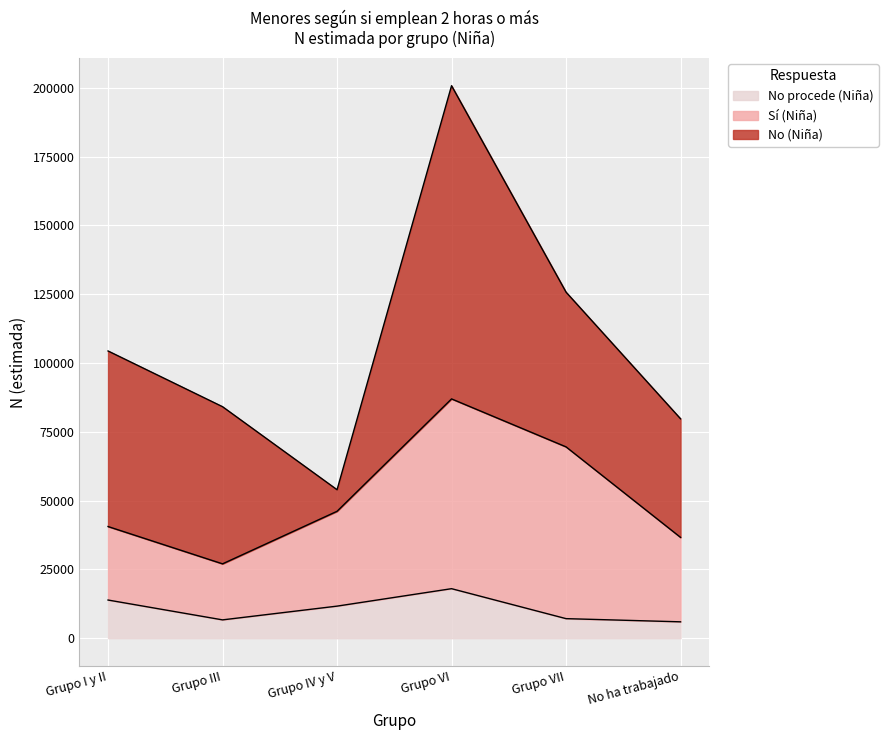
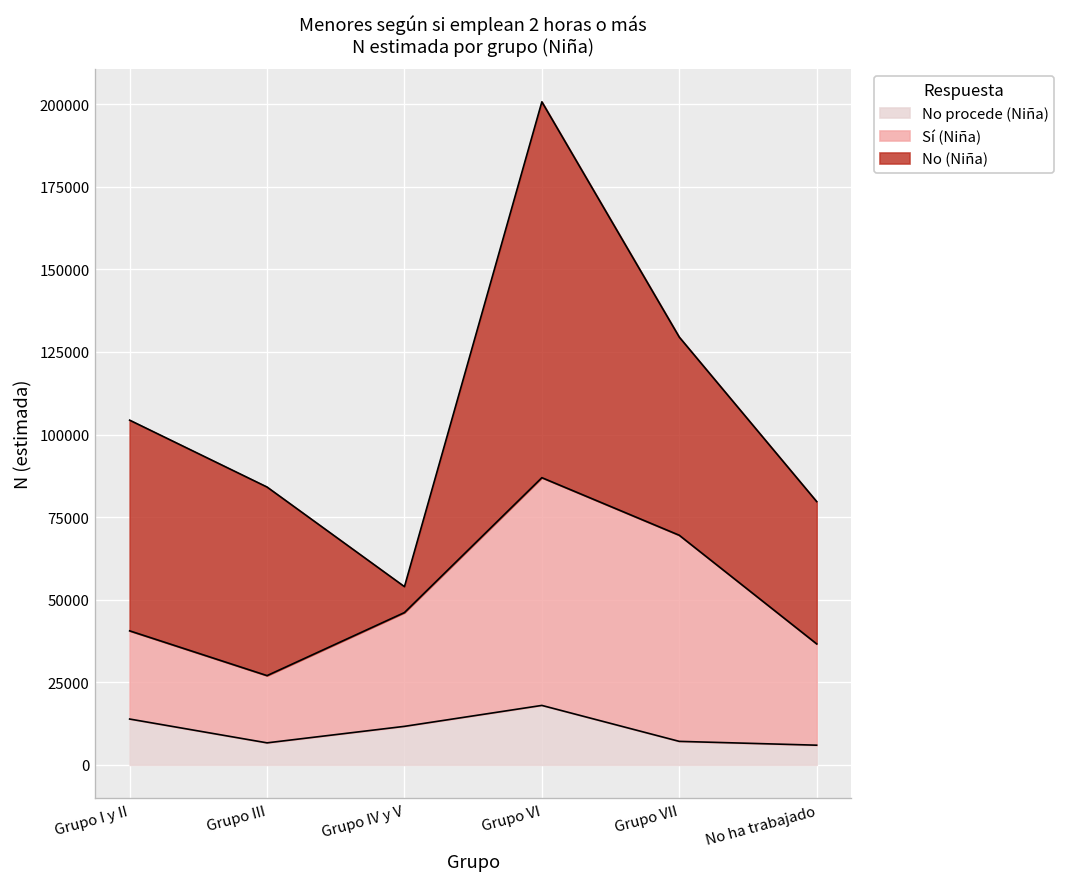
  {
    "No procede (Niña)": {
      "Grupo I y II": 14000,
      "Grupo III": 7000,
      "Grupo IV y V": 12000,
      "Grupo VI": 18000,
      "Grupo VII": 7000,
      "No ha trabajado": 6000
    },
    "Sí (Niña)": {
      "Grupo I y II": 27000,
      "Grupo III": 20000,
      "Grupo IV y V": 34000,
      "Grupo VI": 69000,
      "Grupo VII": 62000,
      "No ha trabajado": 31000
    },
    "No (Niña)": {
      "Grupo I y II": 64000,
      "Grupo III": 57000,
      "Grupo IV y V": 8000,
      "Grupo VI": 114000,
-     "Grupo VII": 56000,
+     "Grupo VII": 60000,
      "No ha trabajado": 43000
    }
  }
